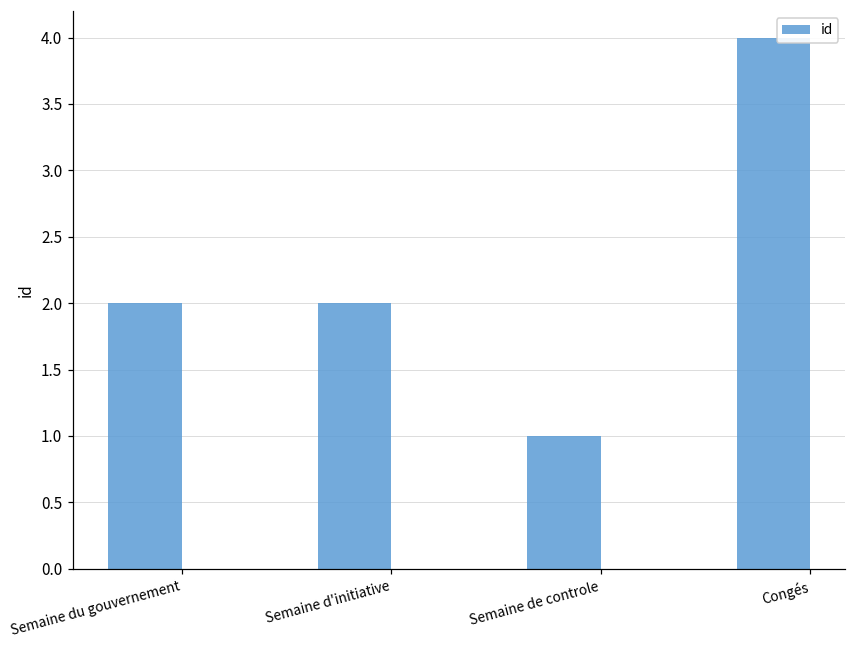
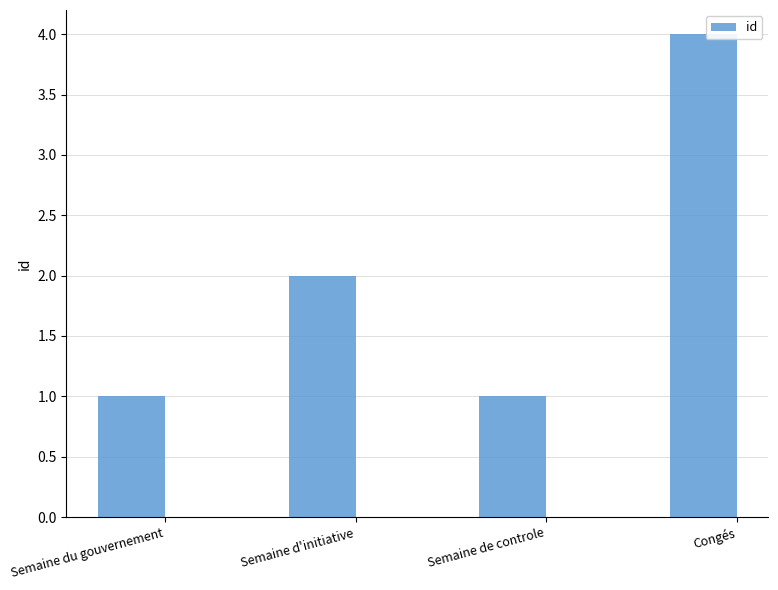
  {
-   "Semaine du gouvernement": 2,
+   "Semaine du gouvernement": 1,
    "Semaine d'initiative": 2,
    "Semaine de controle": 1,
    "Congés": 4
  }
